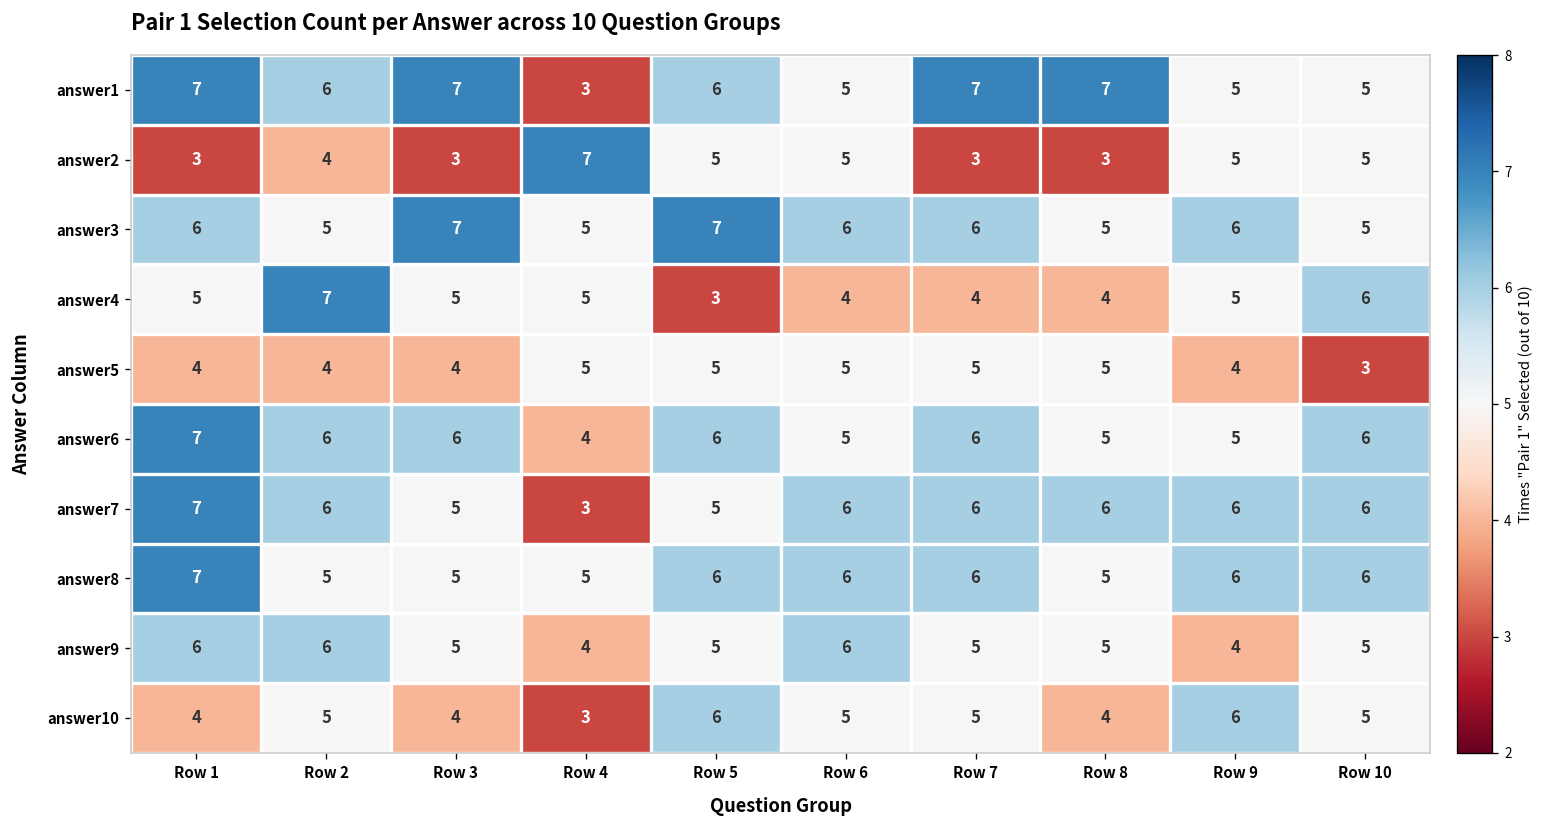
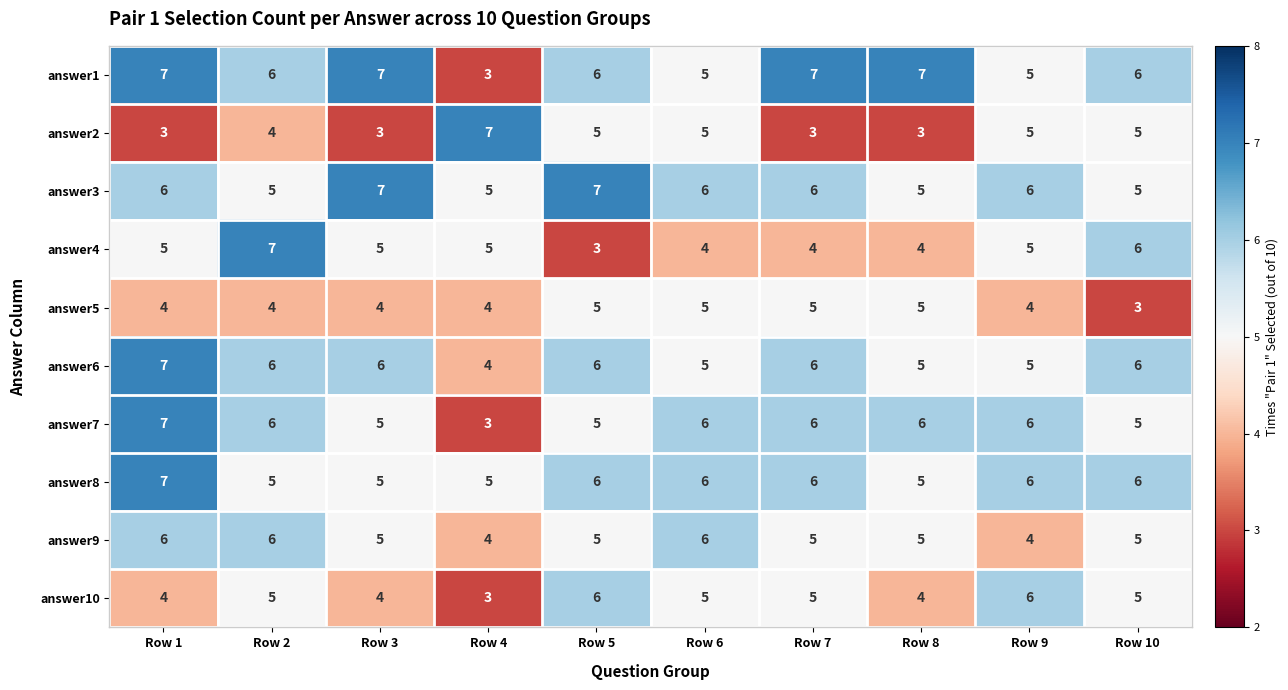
  {
    "answer1": {
      "Row 1": 7,
      "Row 2": 6,
      "Row 3": 7,
      "Row 4": 3,
      "Row 5": 6,
      "Row 6": 5,
      "Row 7": 7,
      "Row 8": 7,
      "Row 9": 5,
-     "Row 10": 5
+     "Row 10": 6
    },
    "answer2": {
      "Row 1": 3,
      "Row 2": 4,
      "Row 3": 3,
      "Row 4": 7,
      "Row 5": 5,
      "Row 6": 5,
      "Row 7": 3,
      "Row 8": 3,
      "Row 9": 5,
      "Row 10": 5
    },
    "answer3": {
      "Row 1": 6,
      "Row 2": 5,
      "Row 3": 7,
      "Row 4": 5,
      "Row 5": 7,
      "Row 6": 6,
      "Row 7": 6,
      "Row 8": 5,
      "Row 9": 6,
      "Row 10": 5
    },
    "answer4": {
      "Row 1": 5,
      "Row 2": 7,
      "Row 3": 5,
      "Row 4": 5,
      "Row 5": 3,
      "Row 6": 4,
      "Row 7": 4,
      "Row 8": 4,
      "Row 9": 5,
      "Row 10": 6
    },
    "answer5": {
      "Row 1": 4,
      "Row 2": 4,
      "Row 3": 4,
-     "Row 4": 5,
+     "Row 4": 4,
      "Row 5": 5,
      "Row 6": 5,
      "Row 7": 5,
      "Row 8": 5,
      "Row 9": 4,
      "Row 10": 3
    },
    "answer6": {
      "Row 1": 7,
      "Row 2": 6,
      "Row 3": 6,
      "Row 4": 4,
      "Row 5": 6,
      "Row 6": 5,
      "Row 7": 6,
      "Row 8": 5,
      "Row 9": 5,
      "Row 10": 6
    },
    "answer7": {
      "Row 1": 7,
      "Row 2": 6,
      "Row 3": 5,
      "Row 4": 3,
      "Row 5": 5,
      "Row 6": 6,
      "Row 7": 6,
      "Row 8": 6,
      "Row 9": 6,
-     "Row 10": 6
+     "Row 10": 5
    },
    "answer8": {
      "Row 1": 7,
      "Row 2": 5,
      "Row 3": 5,
      "Row 4": 5,
      "Row 5": 6,
      "Row 6": 6,
      "Row 7": 6,
      "Row 8": 5,
      "Row 9": 6,
      "Row 10": 6
    },
    "answer9": {
      "Row 1": 6,
      "Row 2": 6,
      "Row 3": 5,
      "Row 4": 4,
      "Row 5": 5,
      "Row 6": 6,
      "Row 7": 5,
      "Row 8": 5,
      "Row 9": 4,
      "Row 10": 5
    },
    "answer10": {
      "Row 1": 4,
      "Row 2": 5,
      "Row 3": 4,
      "Row 4": 3,
      "Row 5": 6,
      "Row 6": 5,
      "Row 7": 5,
      "Row 8": 4,
      "Row 9": 6,
      "Row 10": 5
    }
  }
